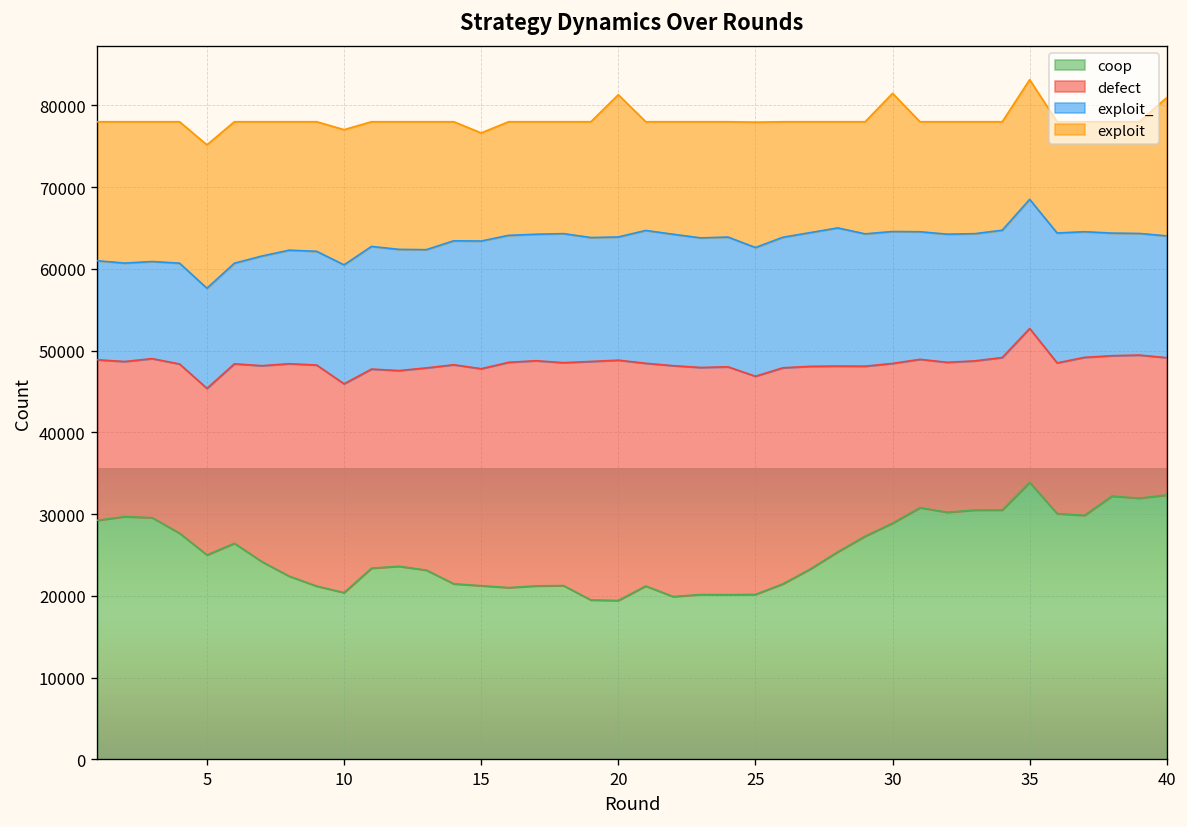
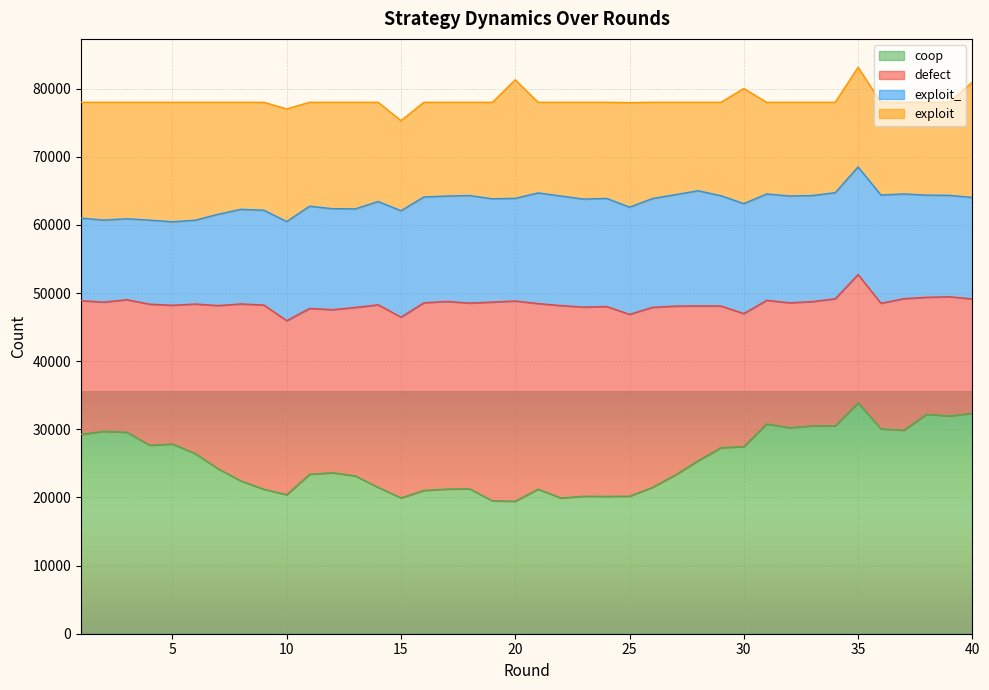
  {
    "coop": {
-     "5": 25000,
+     "5": 28000,
      "10": 20000,
-     "15": 21000,
+     "15": 20000,
      "20": 19000,
      "25": 20000,
-     "30": 29000,
+     "30": 27000,
      "35": 34000,
      "40": 32000
    },
    "defect": {
      "5": 20000,
      "10": 26000,
      "15": 27000,
      "20": 29000,
      "25": 27000,
      "30": 20000,
      "35": 19000,
      "40": 17000
    },
    "exploit_": {
      "5": 12000,
      "10": 15000,
      "15": 16000,
      "20": 15000,
      "25": 16000,
      "30": 16000,
      "35": 16000,
      "40": 15000
    },
    "exploit": {
      "5": 18000,
      "10": 17000,
      "15": 13000,
      "20": 17000,
      "25": 15000,
      "30": 17000,
      "35": 15000,
      "40": 17000
    }
  }
